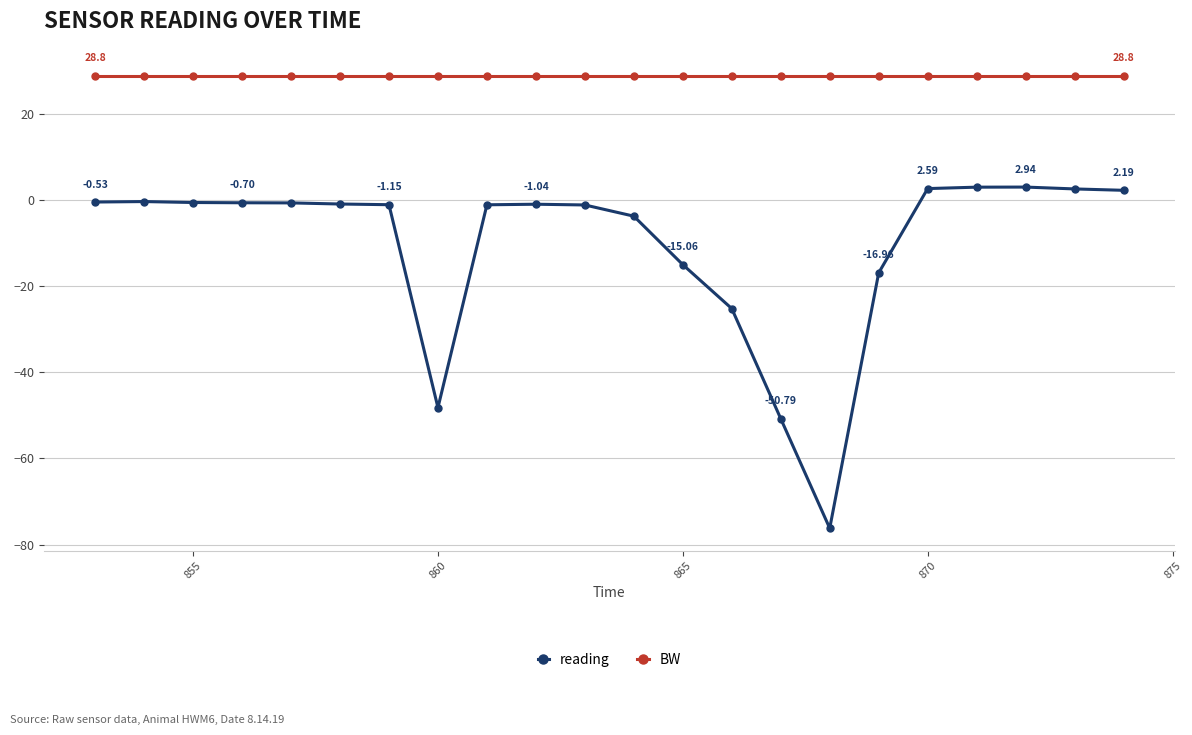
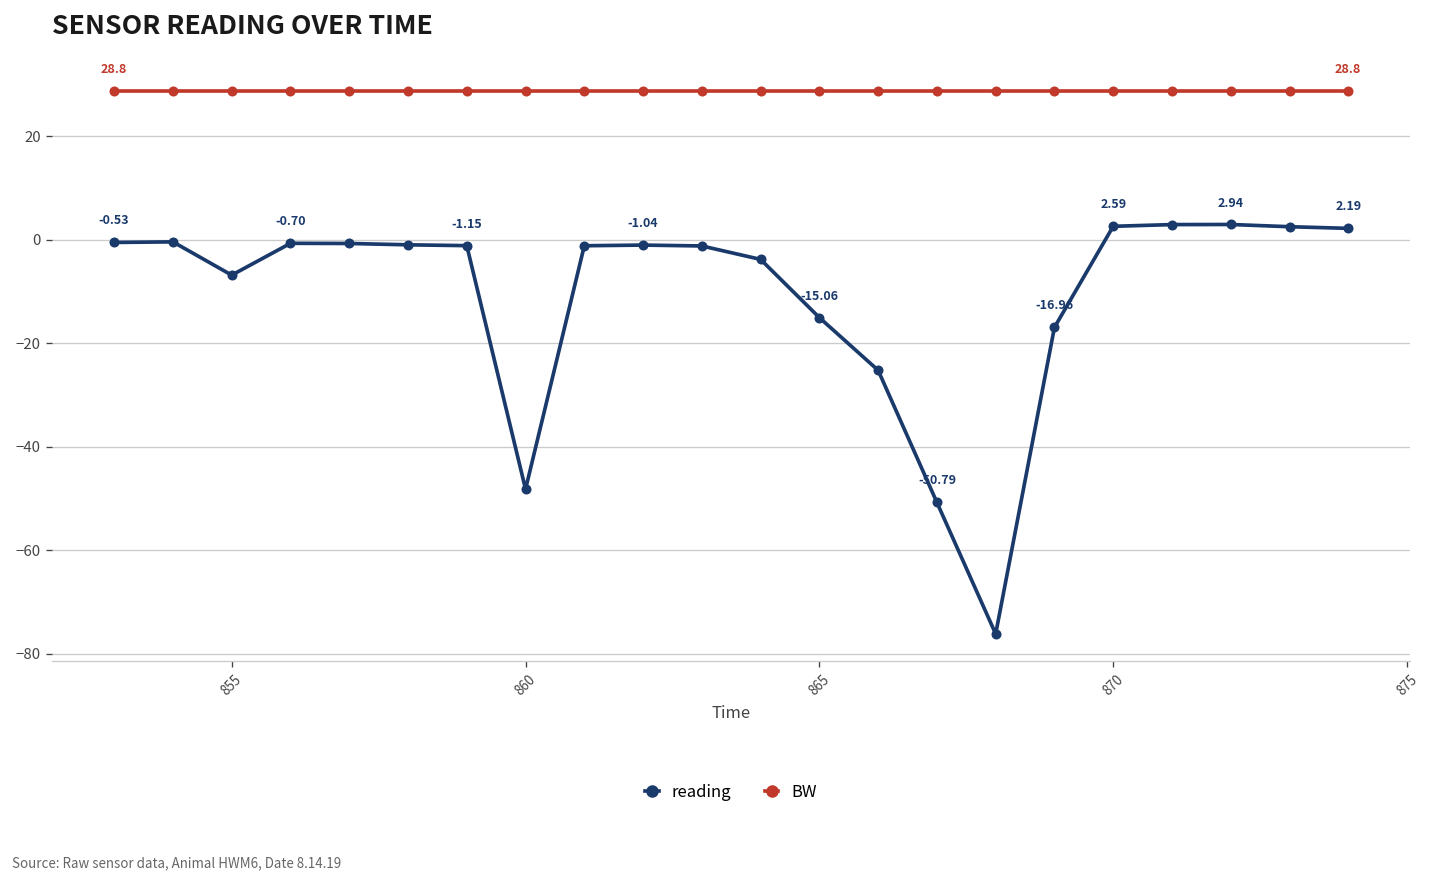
  {
    "reading": {
-     "855": -1,
+     "855": -7,
      "860": -48
    },
    "BW": {
      "855": 29,
      "860": 29,
      "865": 29,
      "870": 29
    }
  }
